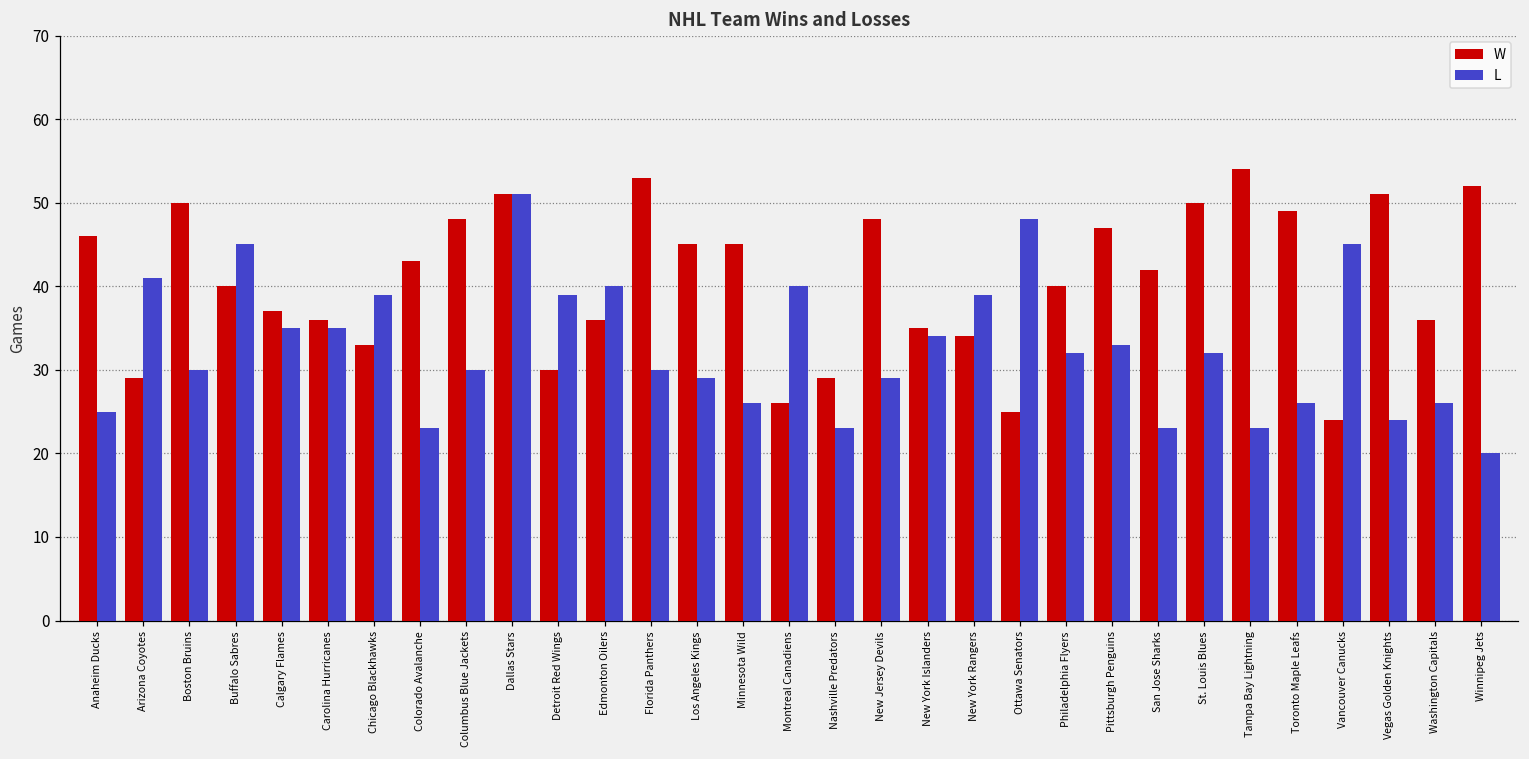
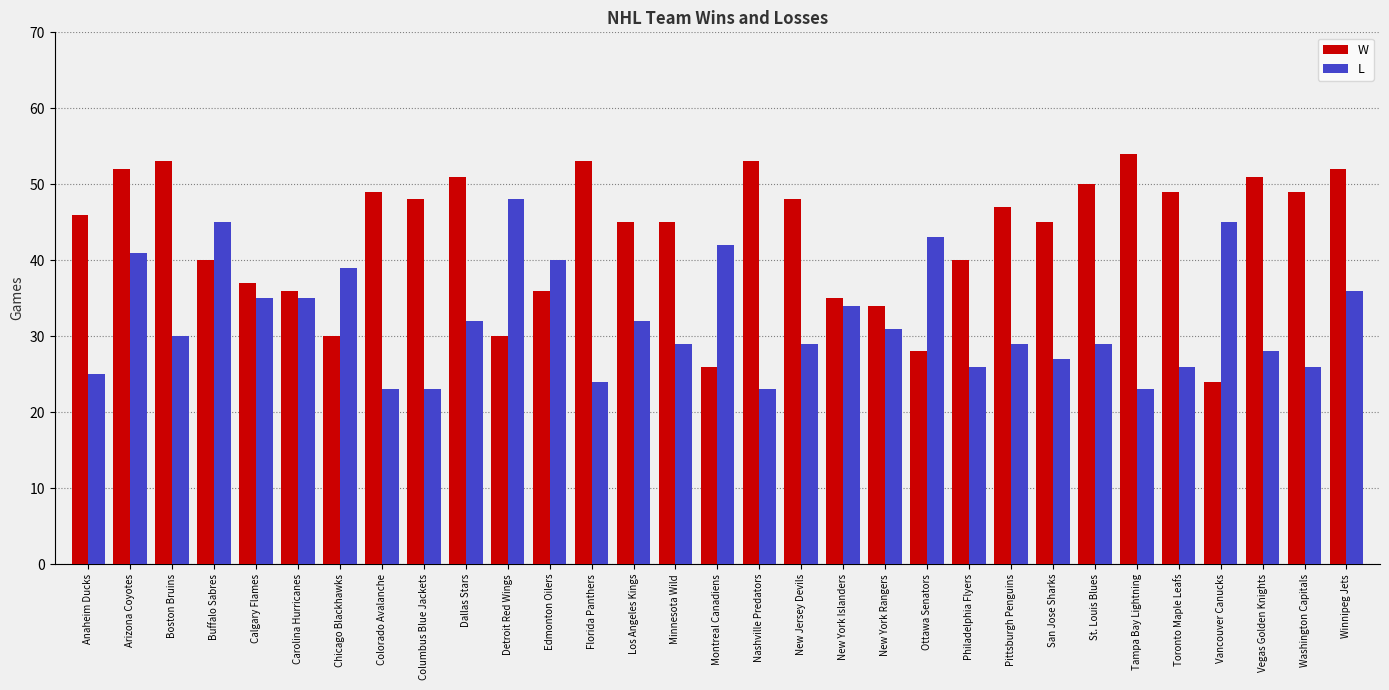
  {
    "W": {
      "Anaheim Ducks": 46,
-     "Arizona Coyotes": 29,
-     "Boston Bruins": 50,
+     "Arizona Coyotes": 52,
+     "Boston Bruins": 53,
      "Buffalo Sabres": 40,
      "Calgary Flames": 37,
      "Carolina Hurricanes": 36,
-     "Chicago Blackhawks": 33,
-     "Colorado Avalanche": 43,
+     "Chicago Blackhawks": 30,
+     "Colorado Avalanche": 49,
      "Columbus Blue Jackets": 48,
      "Dallas Stars": 51,
      "Detroit Red Wings": 30,
      "Edmonton Oilers": 36,
      "Florida Panthers": 53,
      "Los Angeles Kings": 45,
      "Minnesota Wild": 45,
      "Montreal Canadiens": 26,
-     "Nashville Predators": 29,
+     "Nashville Predators": 53,
      "New Jersey Devils": 48,
      "New York Islanders": 35,
      "New York Rangers": 34,
-     "Ottawa Senators": 25,
+     "Ottawa Senators": 28,
      "Philadelphia Flyers": 40,
      "Pittsburgh Penguins": 47,
-     "San Jose Sharks": 42,
+     "San Jose Sharks": 45,
      "St. Louis Blues": 50,
      "Tampa Bay Lightning": 54,
      "Toronto Maple Leafs": 49,
      "Vancouver Canucks": 24,
      "Vegas Golden Knights": 51,
-     "Washington Capitals": 36,
+     "Washington Capitals": 49,
      "Winnipeg Jets": 52
    },
    "L": {
      "Anaheim Ducks": 25,
      "Arizona Coyotes": 41,
      "Boston Bruins": 30,
      "Buffalo Sabres": 45,
      "Calgary Flames": 35,
      "Carolina Hurricanes": 35,
      "Chicago Blackhawks": 39,
      "Colorado Avalanche": 23,
-     "Columbus Blue Jackets": 30,
-     "Dallas Stars": 51,
-     "Detroit Red Wings": 39,
+     "Columbus Blue Jackets": 23,
+     "Dallas Stars": 32,
+     "Detroit Red Wings": 48,
      "Edmonton Oilers": 40,
-     "Florida Panthers": 30,
-     "Los Angeles Kings": 29,
-     "Minnesota Wild": 26,
-     "Montreal Canadiens": 40,
+     "Florida Panthers": 24,
+     "Los Angeles Kings": 32,
+     "Minnesota Wild": 29,
+     "Montreal Canadiens": 42,
      "Nashville Predators": 23,
      "New Jersey Devils": 29,
      "New York Islanders": 34,
-     "New York Rangers": 39,
-     "Ottawa Senators": 48,
-     "Philadelphia Flyers": 32,
-     "Pittsburgh Penguins": 33,
-     "San Jose Sharks": 23,
-     "St. Louis Blues": 32,
+     "New York Rangers": 31,
+     "Ottawa Senators": 43,
+     "Philadelphia Flyers": 26,
+     "Pittsburgh Penguins": 29,
+     "San Jose Sharks": 27,
+     "St. Louis Blues": 29,
      "Tampa Bay Lightning": 23,
      "Toronto Maple Leafs": 26,
      "Vancouver Canucks": 45,
-     "Vegas Golden Knights": 24,
+     "Vegas Golden Knights": 28,
      "Washington Capitals": 26,
-     "Winnipeg Jets": 20
+     "Winnipeg Jets": 36
    }
  }
